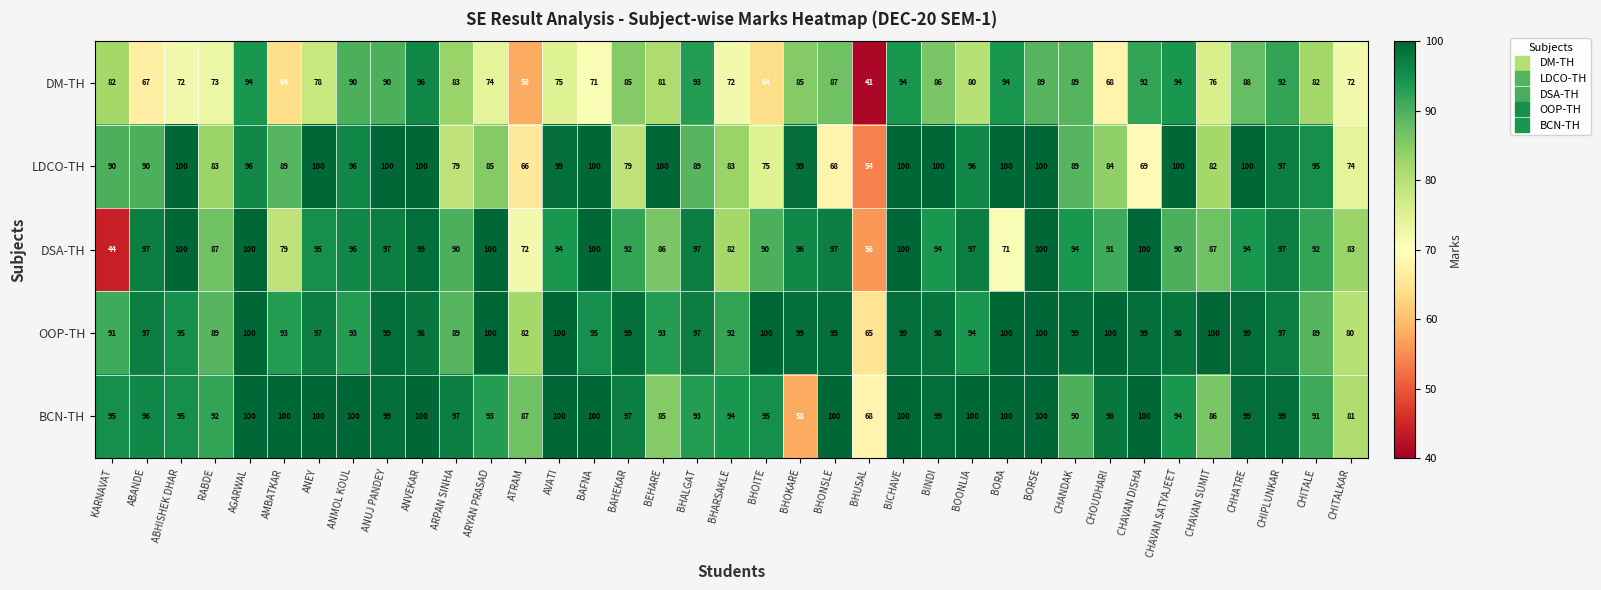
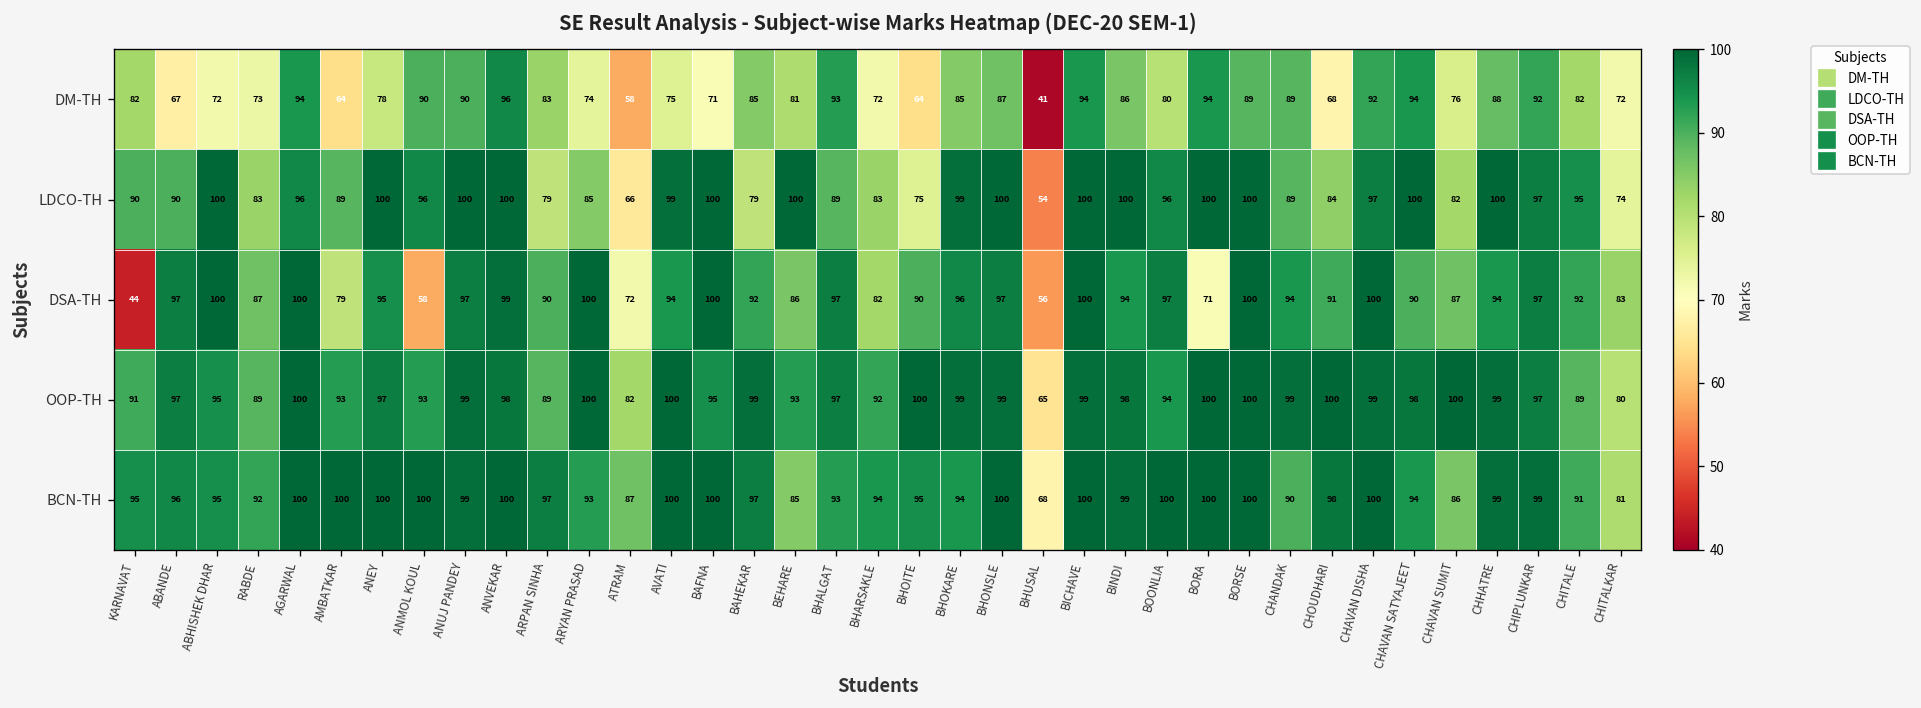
  {
    "DM-TH": {
      "KARNAVAT": 82,
      "ABANDE": 67,
      "ABHISHEK DHAR": 72,
      "RABDE": 73,
      "AGARWAL": 94,
      "AMBATKAR": 64,
      "ANEY": 78,
      "ANMOL KOUL": 90,
      "ANUJ PANDEY": 90,
      "ANVEKAR": 96,
      "ARPAN SINHA": 83,
      "ARYAN PRASAD": 74,
      "ATRAM": 58,
      "AVATI": 75,
      "BAFNA": 71,
      "BAHEKAR": 85,
      "BEHARE": 81,
      "BHALGAT": 93,
      "BHARSAKLE": 72,
      "BHOITE": 64,
      "BHOKARE": 85,
      "BHONSLE": 87,
      "BHUSAL": 41,
      "BICHAVE": 94,
      "BINDI": 86,
      "BOONLIA": 80,
      "BORA": 94,
      "BORSE": 89,
      "CHANDAK": 89,
      "CHOUDHARI": 68,
      "CHAVAN DISHA": 92,
      "CHAVAN SATYAJEET": 94,
      "CHAVAN SUMIT": 76,
      "CHHATRE": 88,
      "CHIPLUNKAR": 92,
      "CHITALE": 82,
      "CHITALKAR": 72
    },
    "LDCO-TH": {
      "KARNAVAT": 90,
      "ABANDE": 90,
      "ABHISHEK DHAR": 100,
      "RABDE": 83,
      "AGARWAL": 96,
      "AMBATKAR": 89,
      "ANEY": 100,
      "ANMOL KOUL": 96,
      "ANUJ PANDEY": 100,
      "ANVEKAR": 100,
      "ARPAN SINHA": 79,
      "ARYAN PRASAD": 85,
      "ATRAM": 66,
      "AVATI": 99,
      "BAFNA": 100,
      "BAHEKAR": 79,
      "BEHARE": 100,
      "BHALGAT": 89,
      "BHARSAKLE": 83,
      "BHOITE": 75,
      "BHOKARE": 99,
-     "BHONSLE": 68,
+     "BHONSLE": 100,
      "BHUSAL": 54,
      "BICHAVE": 100,
      "BINDI": 100,
      "BOONLIA": 96,
      "BORA": 100,
      "BORSE": 100,
      "CHANDAK": 89,
      "CHOUDHARI": 84,
-     "CHAVAN DISHA": 69,
+     "CHAVAN DISHA": 97,
      "CHAVAN SATYAJEET": 100,
      "CHAVAN SUMIT": 82,
      "CHHATRE": 100,
      "CHIPLUNKAR": 97,
      "CHITALE": 95,
      "CHITALKAR": 74
    },
    "DSA-TH": {
      "KARNAVAT": 44,
      "ABANDE": 97,
      "ABHISHEK DHAR": 100,
      "RABDE": 87,
      "AGARWAL": 100,
      "AMBATKAR": 79,
      "ANEY": 95,
-     "ANMOL KOUL": 96,
+     "ANMOL KOUL": 58,
      "ANUJ PANDEY": 97,
      "ANVEKAR": 99,
      "ARPAN SINHA": 90,
      "ARYAN PRASAD": 100,
      "ATRAM": 72,
      "AVATI": 94,
      "BAFNA": 100,
      "BAHEKAR": 92,
      "BEHARE": 86,
      "BHALGAT": 97,
      "BHARSAKLE": 82,
      "BHOITE": 90,
      "BHOKARE": 96,
      "BHONSLE": 97,
      "BHUSAL": 56,
      "BICHAVE": 100,
      "BINDI": 94,
      "BOONLIA": 97,
      "BORA": 71,
      "BORSE": 100,
      "CHANDAK": 94,
      "CHOUDHARI": 91,
      "CHAVAN DISHA": 100,
      "CHAVAN SATYAJEET": 90,
      "CHAVAN SUMIT": 87,
      "CHHATRE": 94,
      "CHIPLUNKAR": 97,
      "CHITALE": 92,
      "CHITALKAR": 83
    },
    "OOP-TH": {
      "KARNAVAT": 91,
      "ABANDE": 97,
      "ABHISHEK DHAR": 95,
      "RABDE": 89,
      "AGARWAL": 100,
      "AMBATKAR": 93,
      "ANEY": 97,
      "ANMOL KOUL": 93,
      "ANUJ PANDEY": 99,
      "ANVEKAR": 98,
      "ARPAN SINHA": 89,
      "ARYAN PRASAD": 100,
      "ATRAM": 82,
      "AVATI": 100,
      "BAFNA": 95,
      "BAHEKAR": 99,
      "BEHARE": 93,
      "BHALGAT": 97,
      "BHARSAKLE": 92,
      "BHOITE": 100,
      "BHOKARE": 99,
      "BHONSLE": 99,
      "BHUSAL": 65,
      "BICHAVE": 99,
      "BINDI": 98,
      "BOONLIA": 94,
      "BORA": 100,
      "BORSE": 100,
      "CHANDAK": 99,
      "CHOUDHARI": 100,
      "CHAVAN DISHA": 99,
      "CHAVAN SATYAJEET": 98,
      "CHAVAN SUMIT": 100,
      "CHHATRE": 99,
      "CHIPLUNKAR": 97,
      "CHITALE": 89,
      "CHITALKAR": 80
    },
    "BCN-TH": {
      "KARNAVAT": 95,
      "ABANDE": 96,
      "ABHISHEK DHAR": 95,
      "RABDE": 92,
      "AGARWAL": 100,
      "AMBATKAR": 100,
      "ANEY": 100,
      "ANMOL KOUL": 100,
      "ANUJ PANDEY": 99,
      "ANVEKAR": 100,
      "ARPAN SINHA": 97,
      "ARYAN PRASAD": 93,
      "ATRAM": 87,
      "AVATI": 100,
      "BAFNA": 100,
      "BAHEKAR": 97,
      "BEHARE": 85,
      "BHALGAT": 93,
      "BHARSAKLE": 94,
      "BHOITE": 95,
-     "BHOKARE": 58,
+     "BHOKARE": 94,
      "BHONSLE": 100,
      "BHUSAL": 68,
      "BICHAVE": 100,
      "BINDI": 99,
      "BOONLIA": 100,
      "BORA": 100,
      "BORSE": 100,
      "CHANDAK": 90,
      "CHOUDHARI": 98,
      "CHAVAN DISHA": 100,
      "CHAVAN SATYAJEET": 94,
      "CHAVAN SUMIT": 86,
      "CHHATRE": 99,
      "CHIPLUNKAR": 99,
      "CHITALE": 91,
      "CHITALKAR": 81
    }
  }
